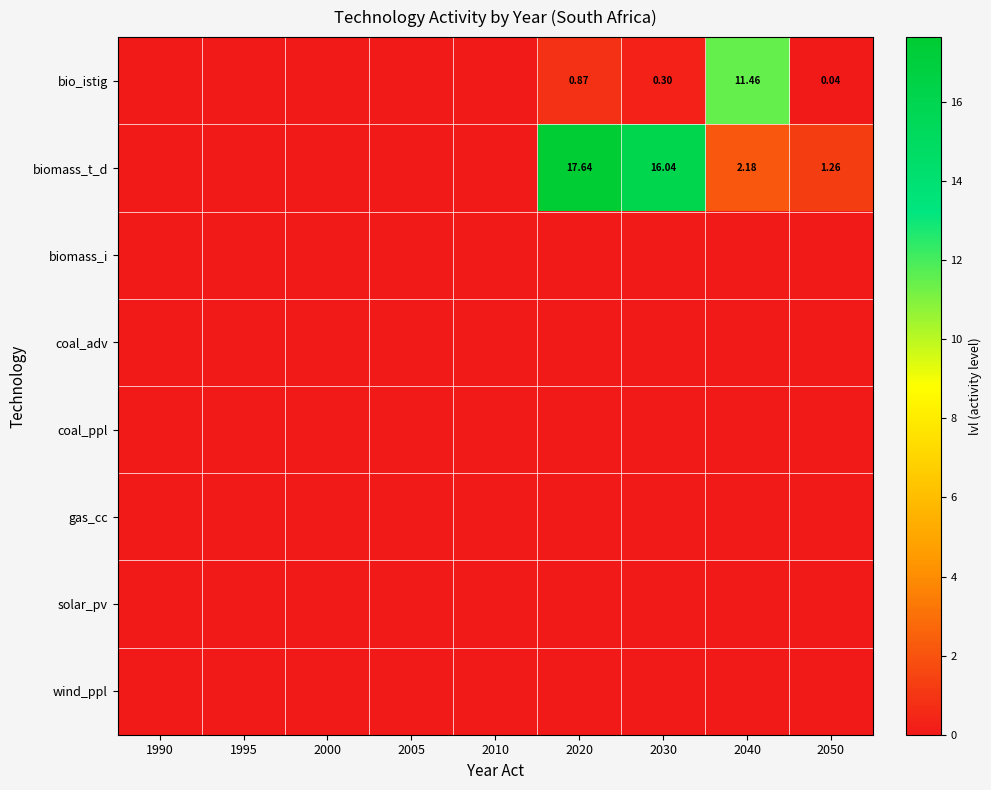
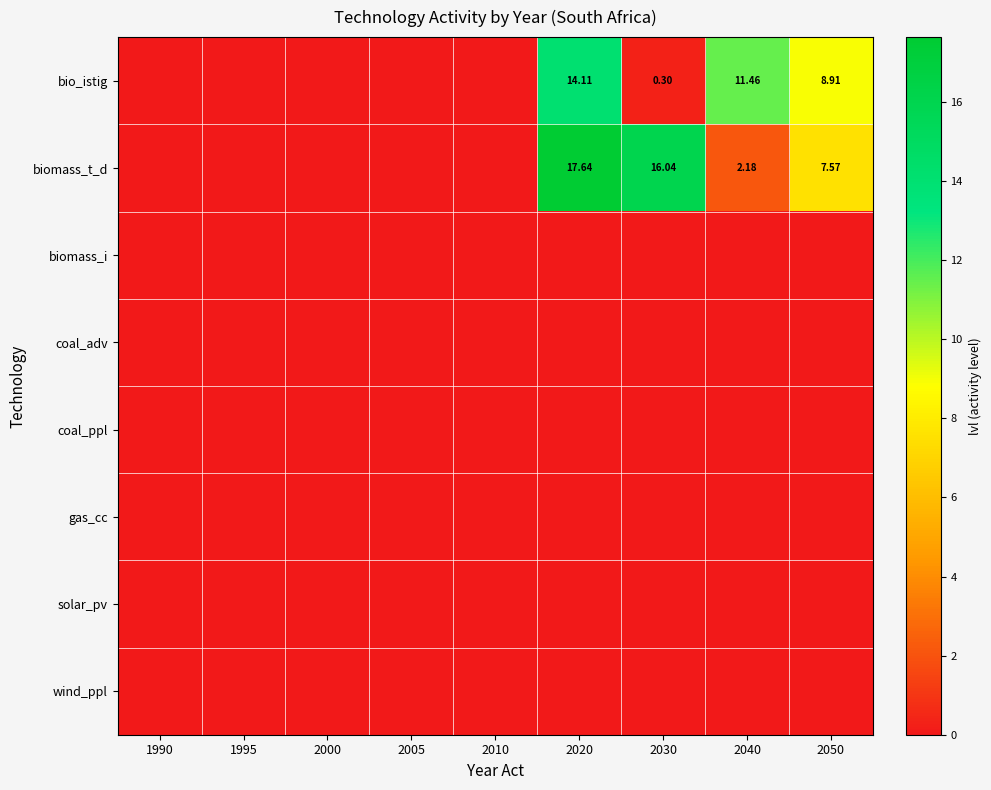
  {
    "bio_istig": {
-     "2020": 0.87,
+     "2020": 14.11,
      "2030": 0.30,
      "2040": 11.46,
-     "2050": 0.04
+     "2050": 8.91
    },
    "biomass_t_d": {
      "2020": 17.64,
      "2030": 16.04,
      "2040": 2.18,
-     "2050": 1.26
+     "2050": 7.57
    }
  }
